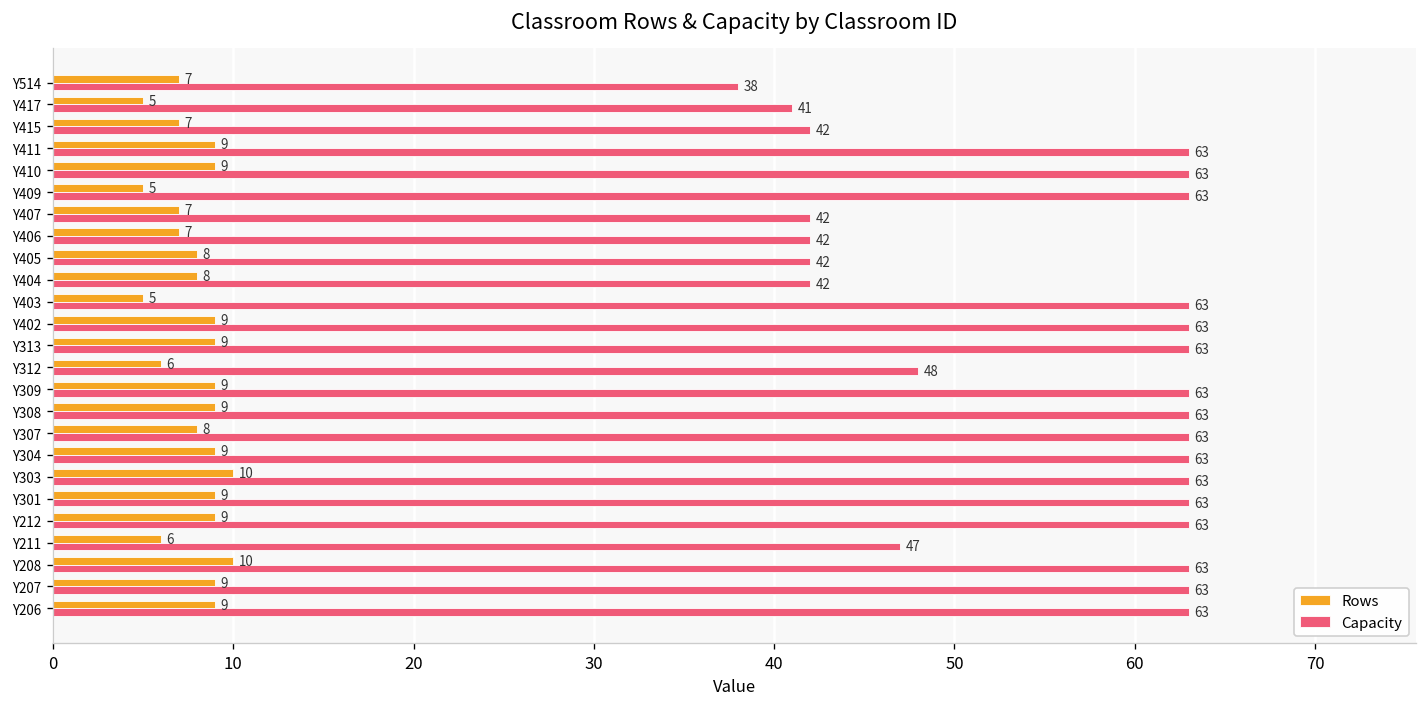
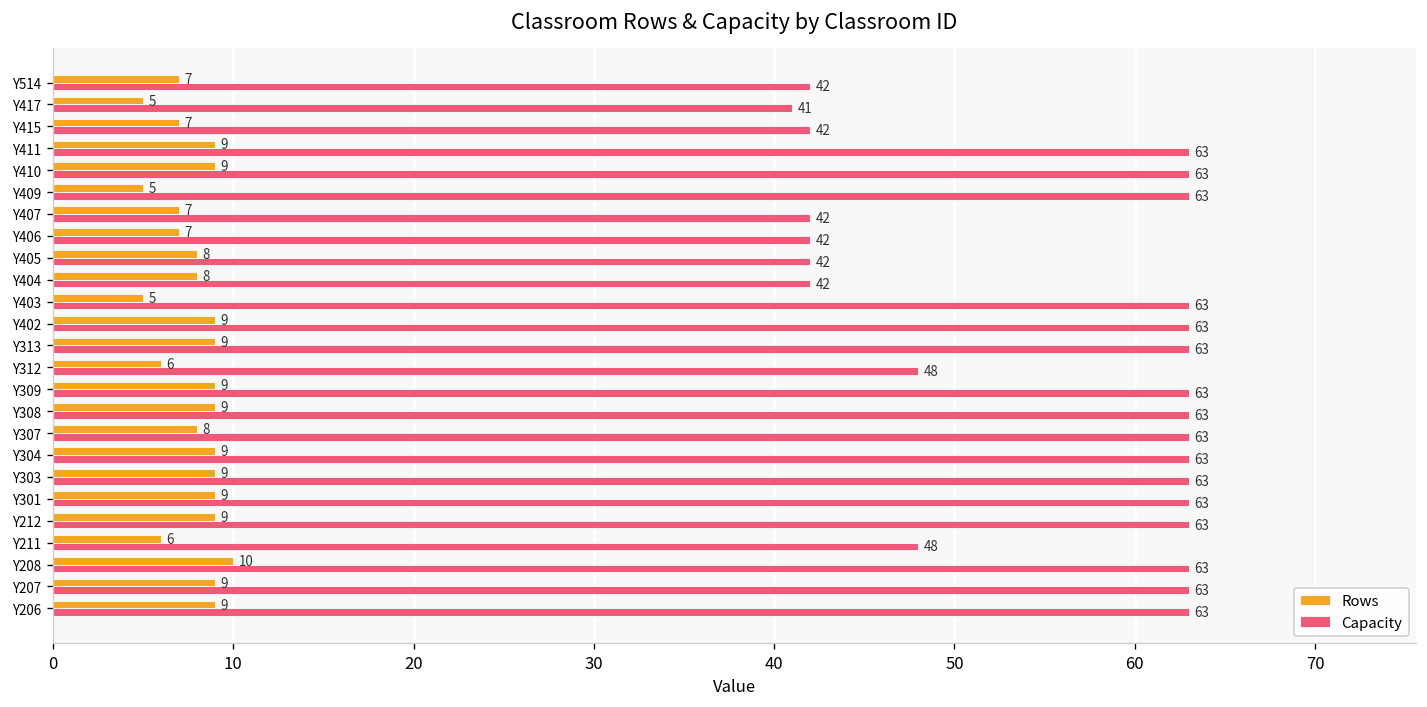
  {
    "Rows": {
      "Y514": 7,
      "Y417": 5,
      "Y415": 7,
      "Y411": 9,
      "Y410": 9,
      "Y409": 5,
      "Y407": 7,
      "Y406": 7,
      "Y405": 8,
      "Y404": 8,
      "Y403": 5,
      "Y402": 9,
      "Y313": 9,
      "Y312": 6,
      "Y309": 9,
      "Y308": 9,
      "Y307": 8,
      "Y304": 9,
-     "Y303": 10,
+     "Y303": 9,
      "Y301": 9,
      "Y212": 9,
      "Y211": 6,
      "Y208": 10,
      "Y207": 9,
      "Y206": 9
    },
    "Capacity": {
-     "Y514": 38,
+     "Y514": 42,
      "Y417": 41,
      "Y415": 42,
      "Y411": 63,
      "Y410": 63,
      "Y409": 63,
      "Y407": 42,
      "Y406": 42,
      "Y405": 42,
      "Y404": 42,
      "Y403": 63,
      "Y402": 63,
      "Y313": 63,
      "Y312": 48,
      "Y309": 63,
      "Y308": 63,
      "Y307": 63,
      "Y304": 63,
      "Y303": 63,
      "Y301": 63,
      "Y212": 63,
-     "Y211": 47,
+     "Y211": 48,
      "Y208": 63,
      "Y207": 63,
      "Y206": 63
    }
  }
